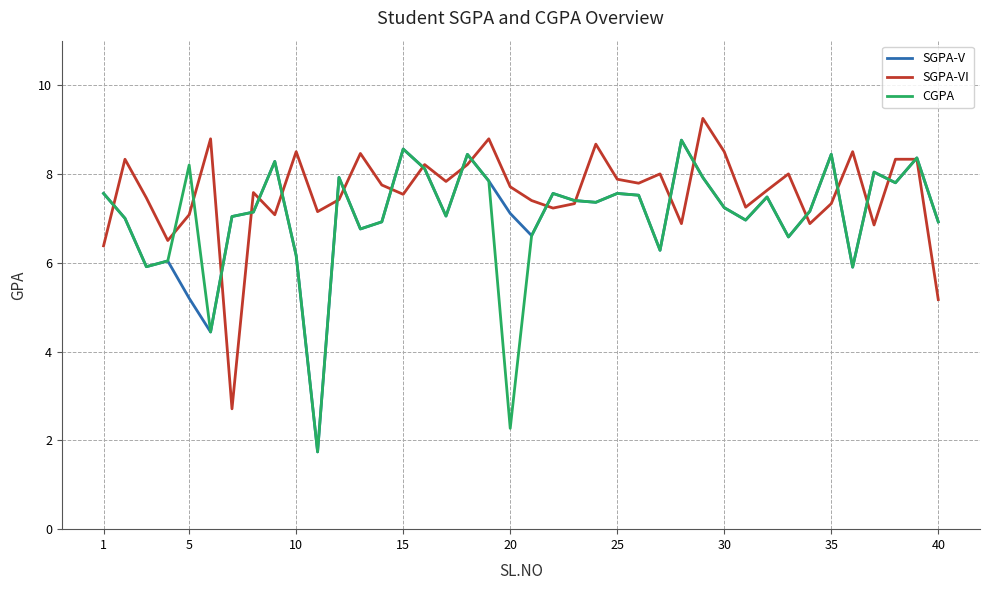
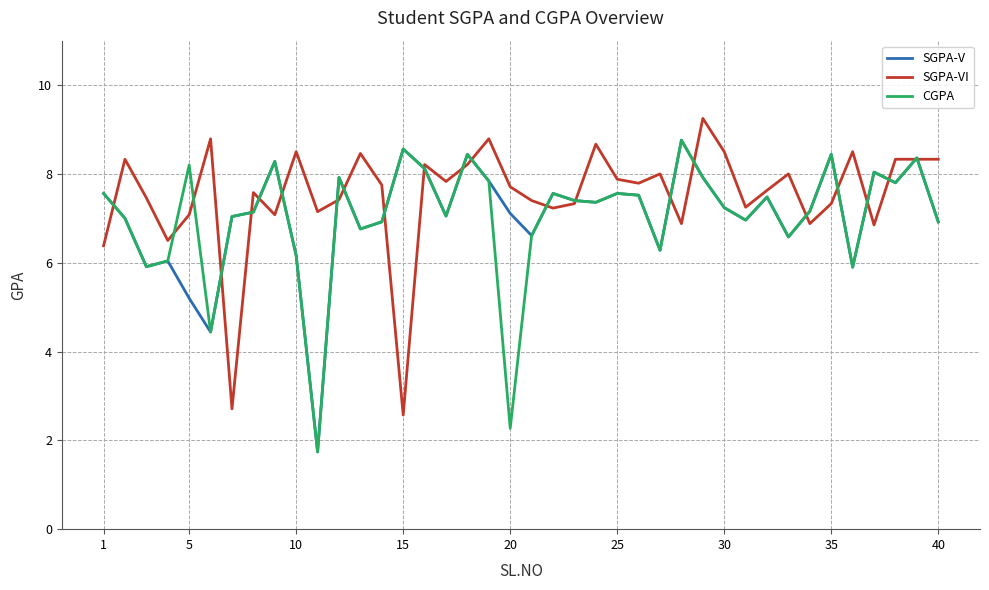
  {
    "SGPA-V": {
      "5": 5.2,
      "20": 7.1
    },
    "SGPA-VI": {
      "1": 6.4,
      "5": 7.1,
      "10": 8.5,
-     "15": 7.5,
+     "15": 2.6,
      "20": 7.7,
      "25": 7.9,
      "30": 8.5,
      "35": 7.3,
-     "40": 5.2
+     "40": 8.3
    },
    "CGPA": {
      "5": 8.2,
      "20": 2.3
    }
  }
